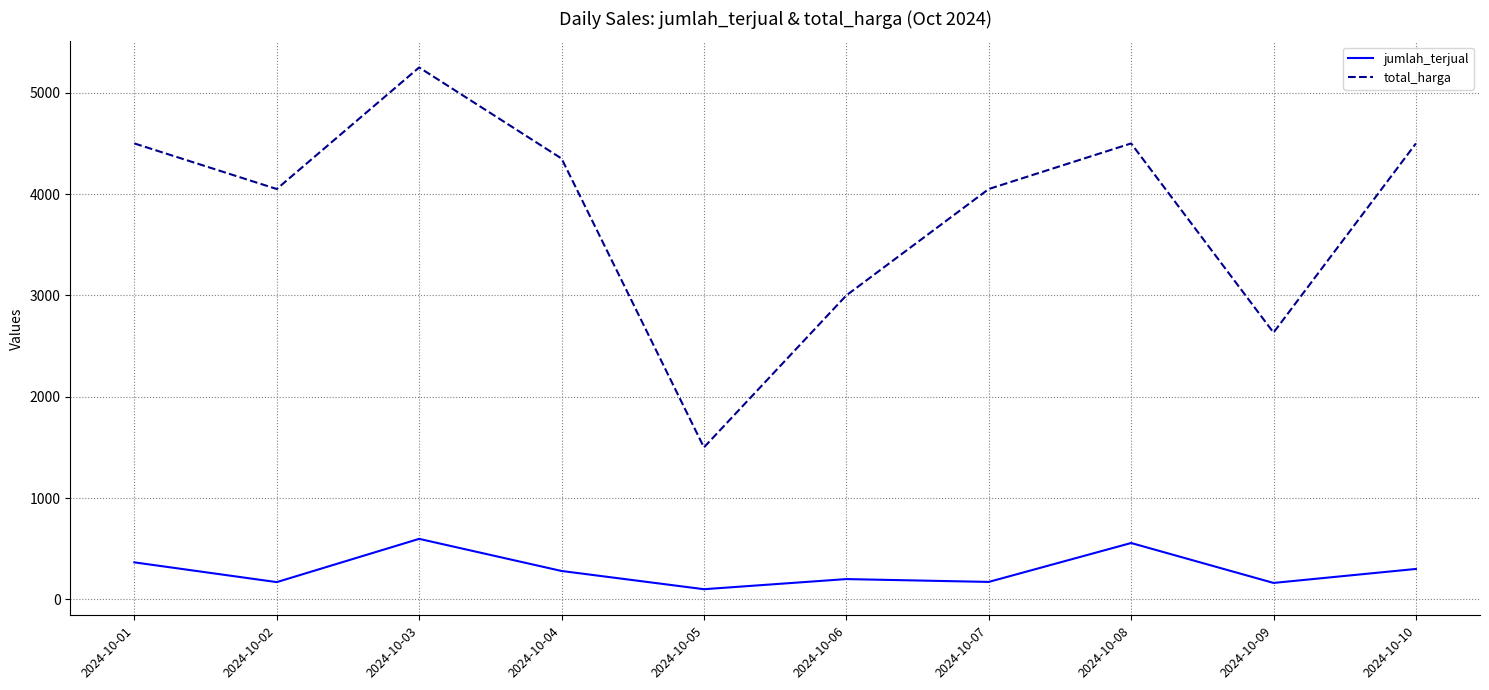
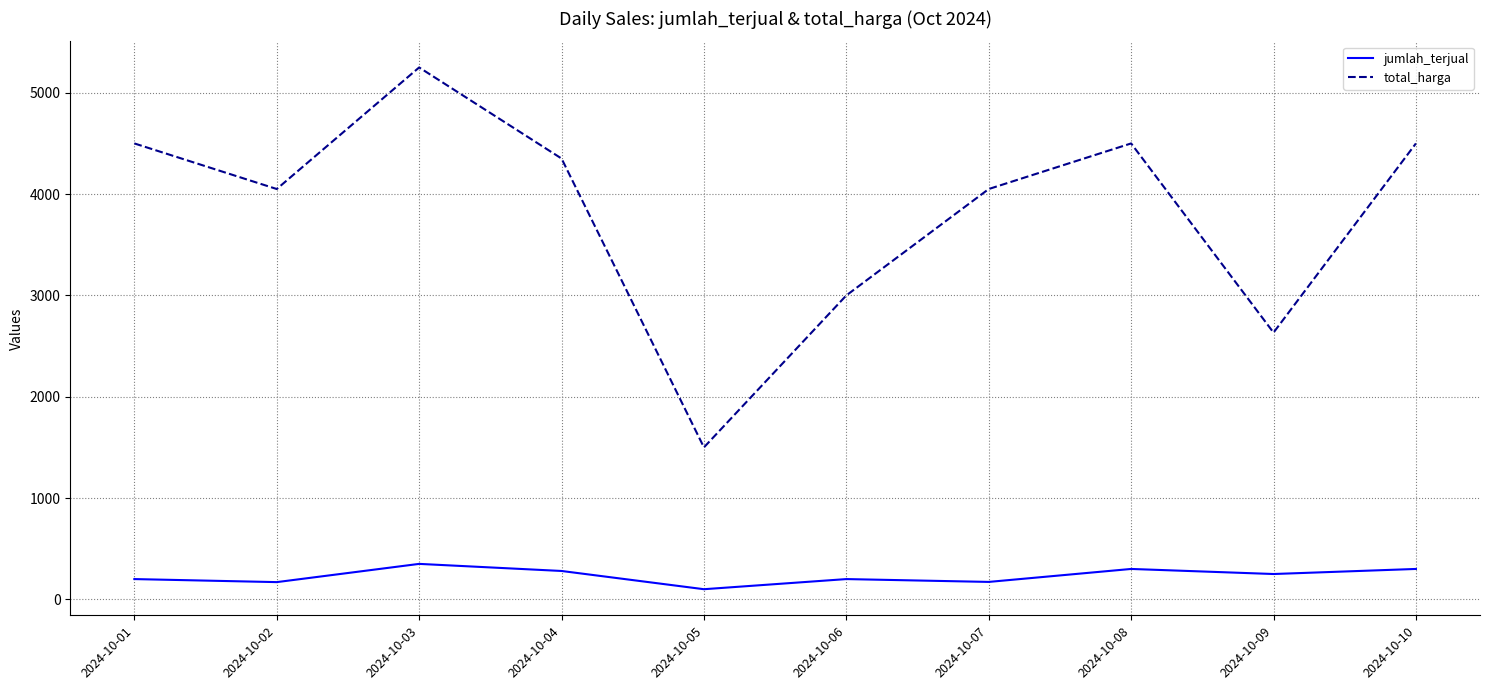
  {
    "jumlah_terjual": {
-     "2024-10-01": 370,
+     "2024-10-01": 200,
      "2024-10-02": 170,
-     "2024-10-03": 600,
+     "2024-10-03": 350,
      "2024-10-04": 280,
      "2024-10-05": 100,
      "2024-10-06": 200,
      "2024-10-07": 170,
-     "2024-10-08": 560,
-     "2024-10-09": 160,
+     "2024-10-08": 300,
+     "2024-10-09": 250,
      "2024-10-10": 300
    },
    "total_harga": {
      "2024-10-01": 4500,
      "2024-10-02": 4050,
      "2024-10-03": 5250,
      "2024-10-04": 4350,
      "2024-10-05": 1500,
      "2024-10-06": 3000,
      "2024-10-07": 4050,
      "2024-10-08": 4500,
      "2024-10-09": 2630,
      "2024-10-10": 4500
    }
  }
